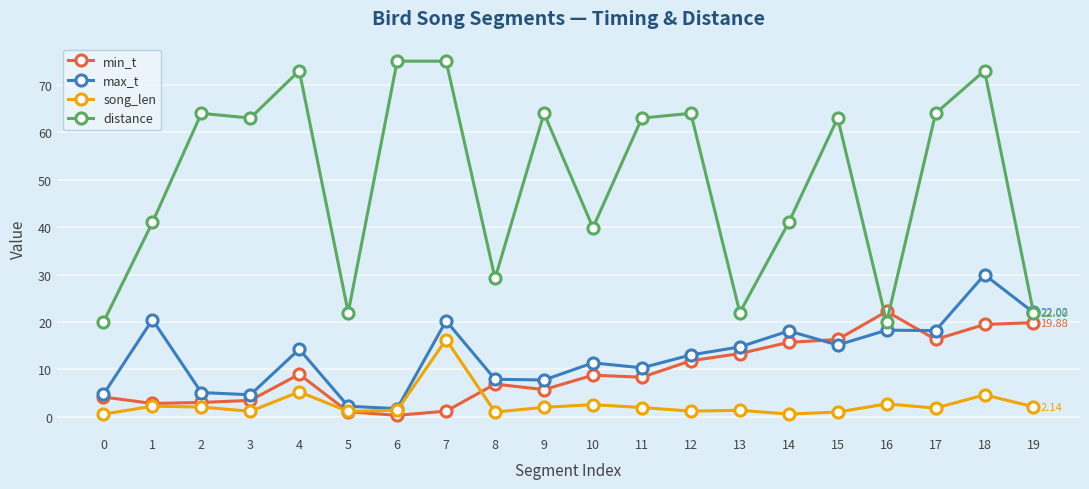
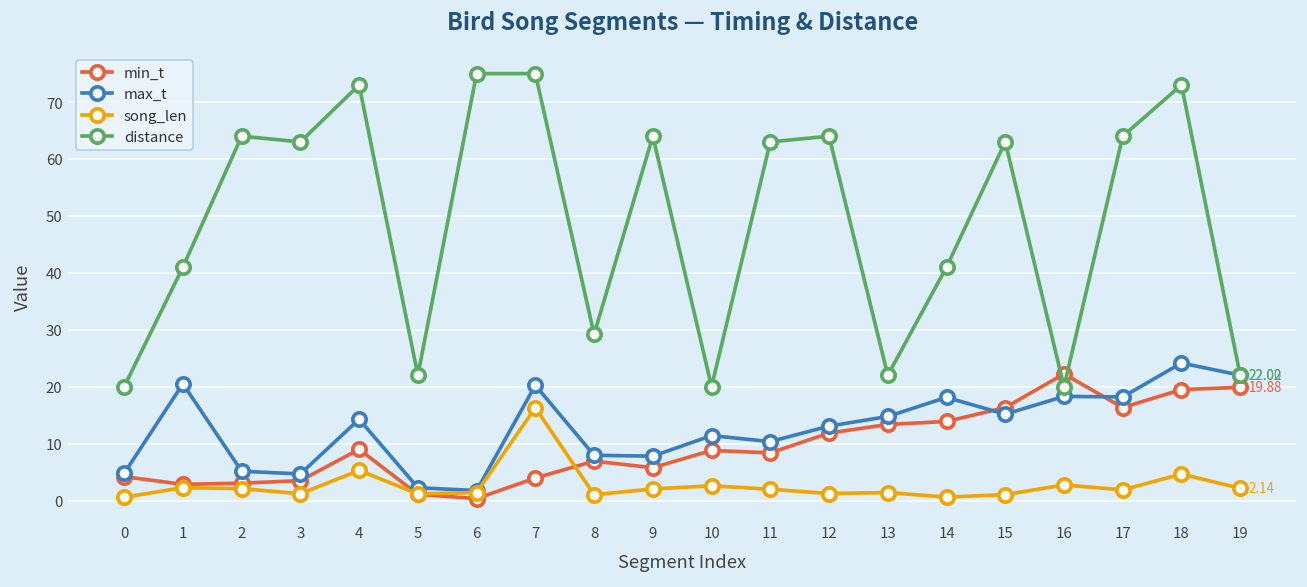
  {
    "min_t": {
      "0": 4,
      "1": 3,
      "2": 3,
      "3": 3,
      "4": 9,
      "6": 0,
-     "7": 1,
+     "7": 4,
      "8": 7,
      "9": 6,
      "10": 9,
      "11": 8,
      "12": 12,
      "13": 13,
-     "14": 16,
+     "14": 14,
      "15": 16,
      "16": 22,
      "17": 16,
      "18": 19
    },
    "max_t": {
      "0": 5,
      "1": 21,
      "2": 5,
      "3": 5,
      "4": 14,
      "5": 2,
      "7": 20,
      "8": 8,
      "9": 8,
      "10": 11,
      "11": 10,
      "12": 13,
      "13": 15,
      "14": 18,
      "15": 15,
      "16": 18,
      "17": 18,
-     "18": 30
+     "18": 24
    },
    "song_len": {
      "19": 2.14
    },
    "distance": {
      "0": 20,
      "1": 41,
      "2": 64,
      "3": 63,
      "4": 73,
      "5": 22,
      "6": 75,
      "7": 75,
      "8": 29,
      "9": 64,
-     "10": 40,
+     "10": 20,
      "11": 63,
      "12": 64,
      "13": 22,
      "14": 41,
      "15": 63,
      "16": 20,
      "17": 64,
      "18": 73
    }
  }
